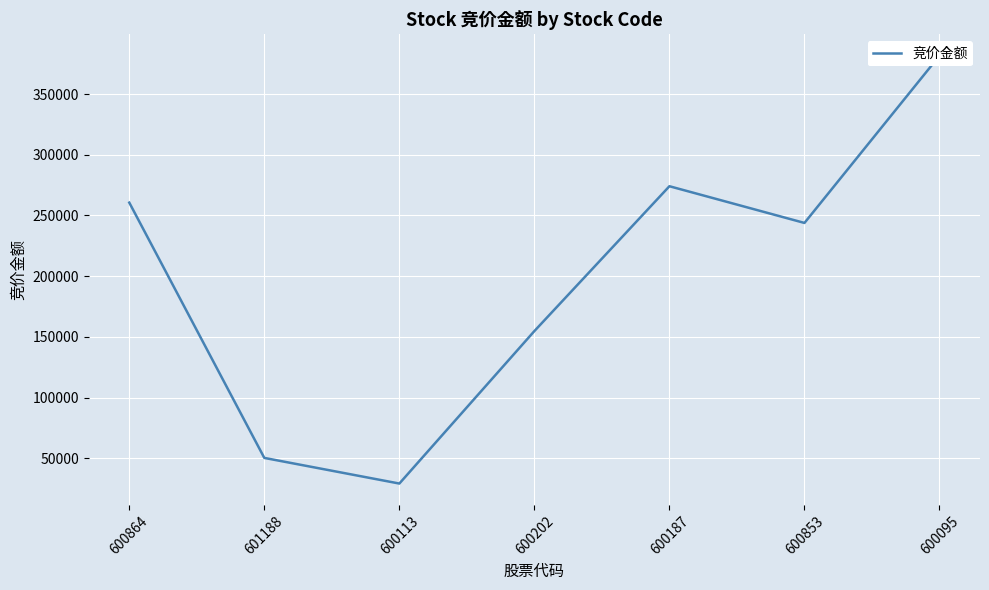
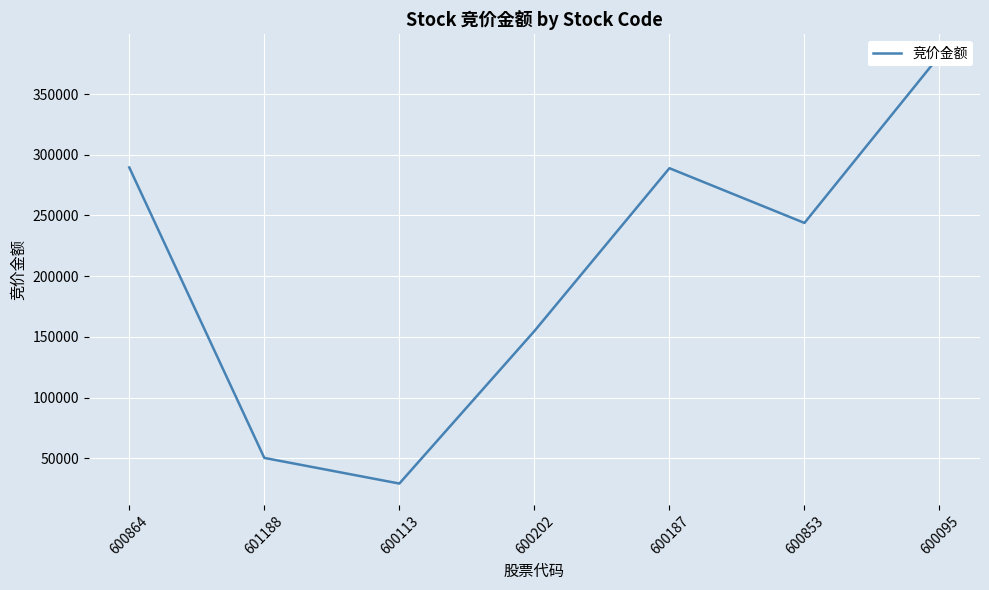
  {
-   "600864": 261000,
+   "600864": 290000,
    "601188": 50000,
    "600113": 29000,
    "600202": 155000,
-   "600187": 274000,
+   "600187": 289000,
    "600853": 244000
  }
